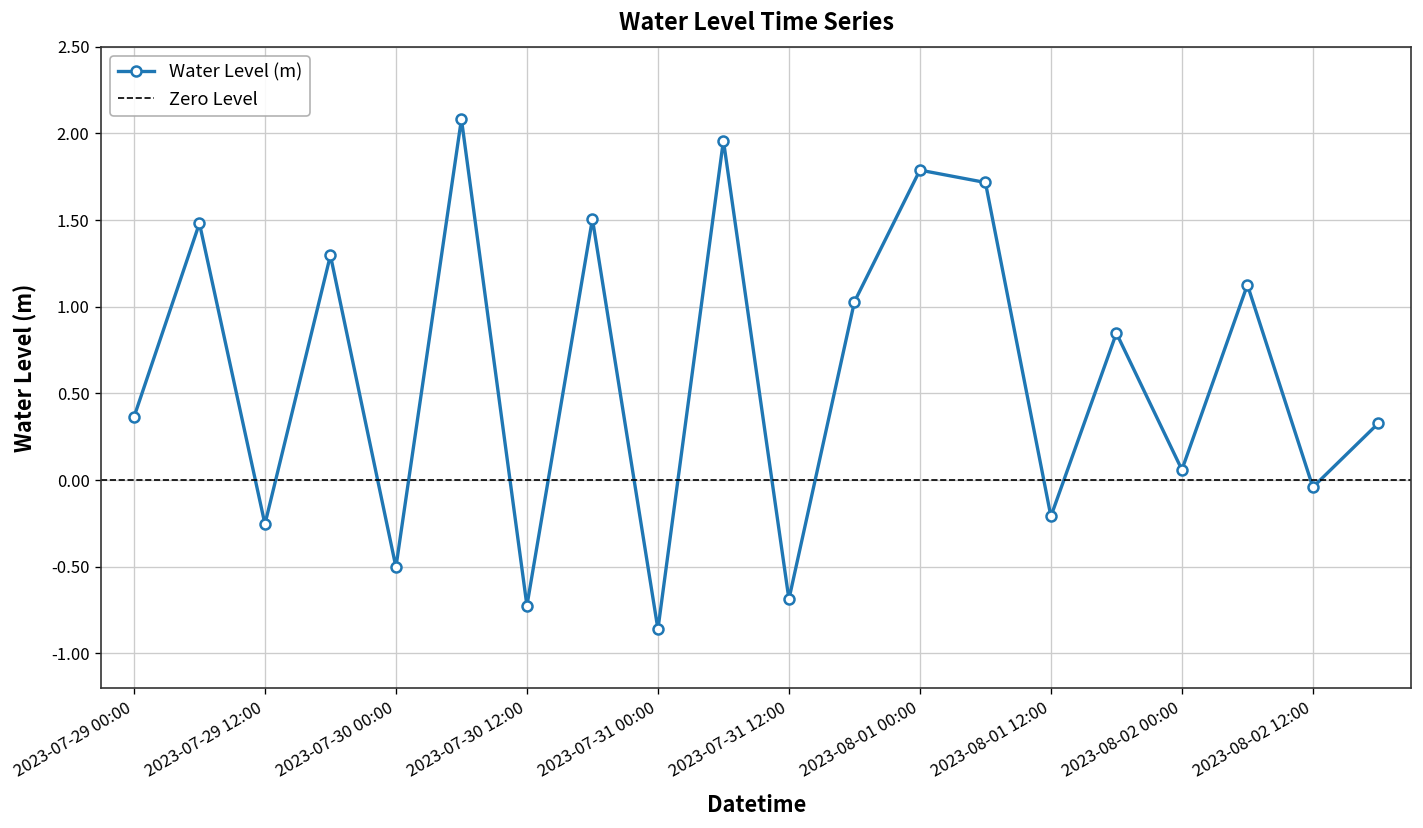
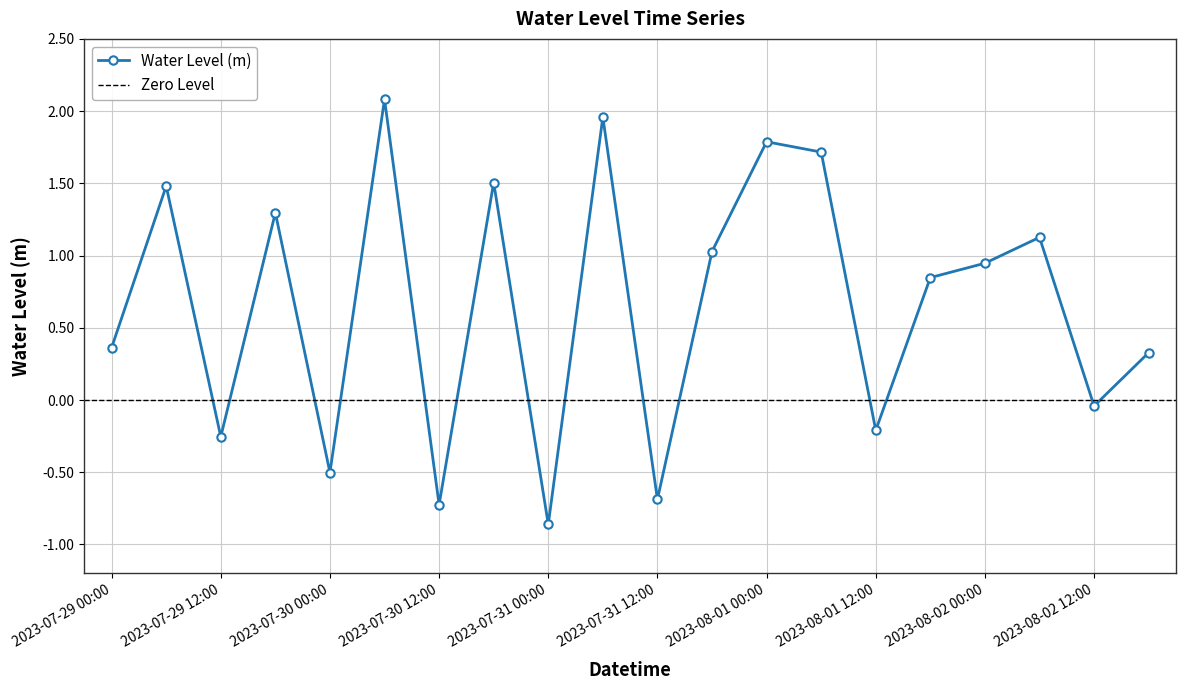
  {
    "2023-07-29 00:00": 0.36,
    "2023-07-29 12:00": -0.25,
    "2023-07-30 00:00": -0.50,
    "2023-07-30 12:00": -0.72,
    "2023-07-31 00:00": -0.86,
    "2023-07-31 12:00": -0.69,
    "2023-08-01 00:00": 1.79,
    "2023-08-01 12:00": -0.21,
-   "2023-08-02 00:00": 0.06,
+   "2023-08-02 00:00": 0.95,
    "2023-08-02 12:00": -0.04
  }
